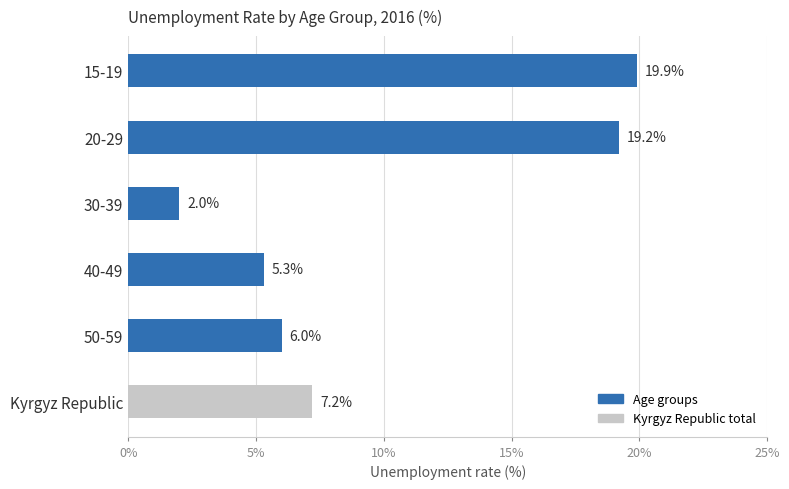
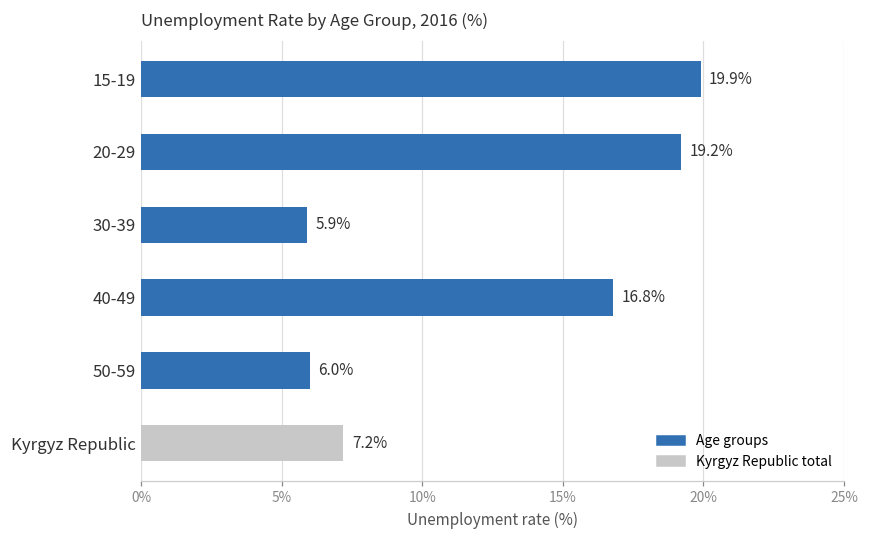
  {
    "15-19": "19.9%",
    "20-29": "19.2%",
-   "30-39": "2.0%",
-   "40-49": "5.3%",
+   "30-39": "5.9%",
+   "40-49": "16.8%",
    "50-59": "6.0%",
    "Kyrgyz Republic": "7.2%"
  }
